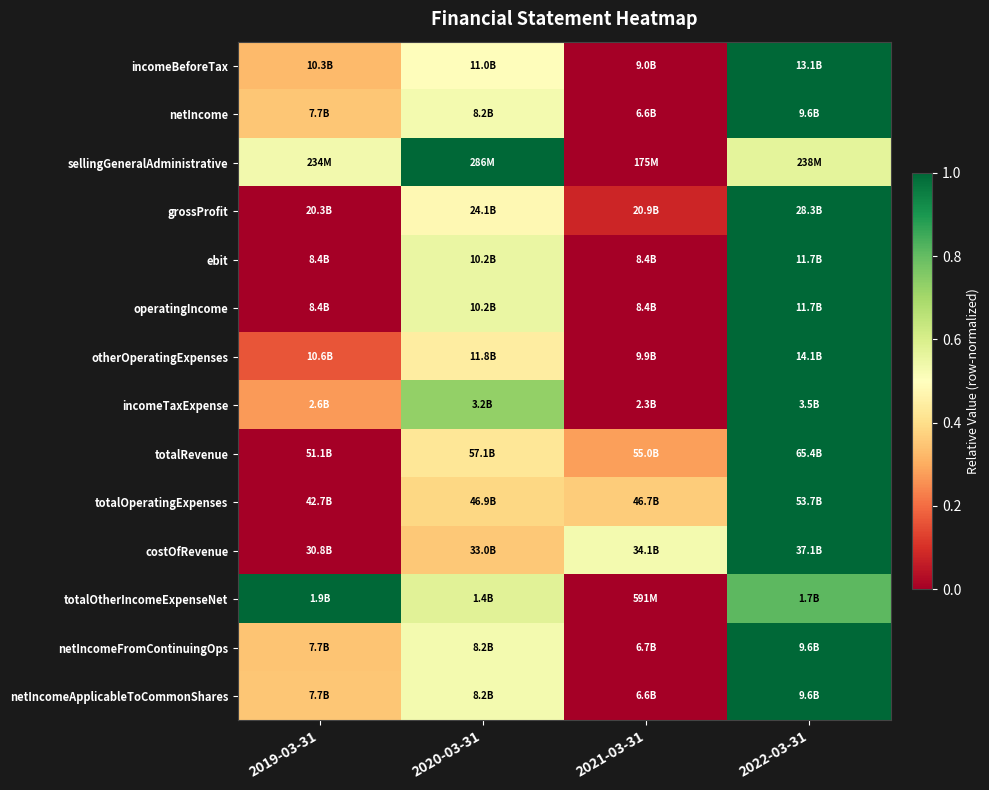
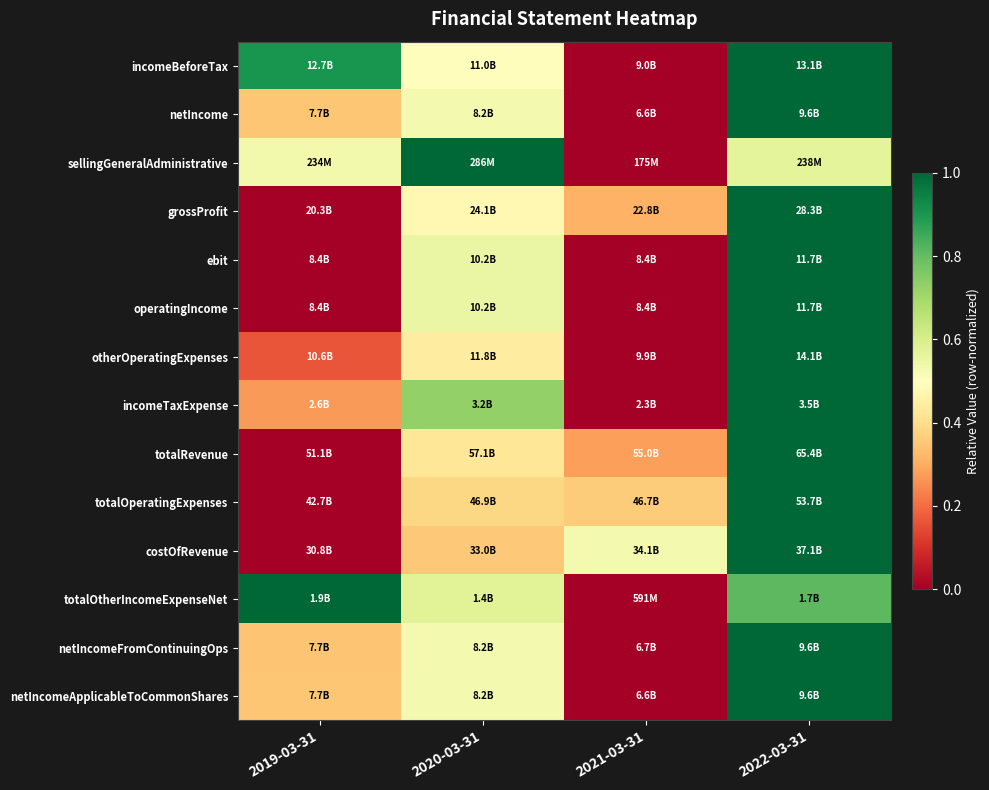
  {
    "incomeBeforeTax": {
-     "2019-03-31": "10.3B",
+     "2019-03-31": "12.7B",
      "2020-03-31": "11.0B",
      "2021-03-31": "9.0B",
      "2022-03-31": "13.1B"
    },
    "netIncome": {
      "2019-03-31": "7.7B",
      "2020-03-31": "8.2B",
      "2021-03-31": "6.6B",
      "2022-03-31": "9.6B"
    },
    "sellingGeneralAdministrative": {
      "2019-03-31": "234M",
      "2020-03-31": "286M",
      "2021-03-31": "175M",
      "2022-03-31": "238M"
    },
    "grossProfit": {
      "2019-03-31": "20.3B",
      "2020-03-31": "24.1B",
-     "2021-03-31": "20.9B",
+     "2021-03-31": "22.8B",
      "2022-03-31": "28.3B"
    },
    "ebit": {
      "2019-03-31": "8.4B",
      "2020-03-31": "10.2B",
      "2021-03-31": "8.4B",
      "2022-03-31": "11.7B"
    },
    "operatingIncome": {
      "2019-03-31": "8.4B",
      "2020-03-31": "10.2B",
      "2021-03-31": "8.4B",
      "2022-03-31": "11.7B"
    },
    "otherOperatingExpenses": {
      "2019-03-31": "10.6B",
      "2020-03-31": "11.8B",
      "2021-03-31": "9.9B",
      "2022-03-31": "14.1B"
    },
    "incomeTaxExpense": {
      "2019-03-31": "2.6B",
      "2020-03-31": "3.2B",
      "2021-03-31": "2.3B",
      "2022-03-31": "3.5B"
    },
    "totalRevenue": {
      "2019-03-31": "51.1B",
      "2020-03-31": "57.1B",
      "2021-03-31": "55.0B",
      "2022-03-31": "65.4B"
    },
    "totalOperatingExpenses": {
      "2019-03-31": "42.7B",
      "2020-03-31": "46.9B",
      "2021-03-31": "46.7B",
      "2022-03-31": "53.7B"
    },
    "costOfRevenue": {
      "2019-03-31": "30.8B",
      "2020-03-31": "33.0B",
      "2021-03-31": "34.1B",
      "2022-03-31": "37.1B"
    },
    "totalOtherIncomeExpenseNet": {
      "2019-03-31": "1.9B",
      "2020-03-31": "1.4B",
      "2021-03-31": "591M",
      "2022-03-31": "1.7B"
    },
    "netIncomeFromContinuingOps": {
      "2019-03-31": "7.7B",
      "2020-03-31": "8.2B",
      "2021-03-31": "6.7B",
      "2022-03-31": "9.6B"
    },
    "netIncomeApplicableToCommonShares": {
      "2019-03-31": "7.7B",
      "2020-03-31": "8.2B",
      "2021-03-31": "6.6B",
      "2022-03-31": "9.6B"
    }
  }
